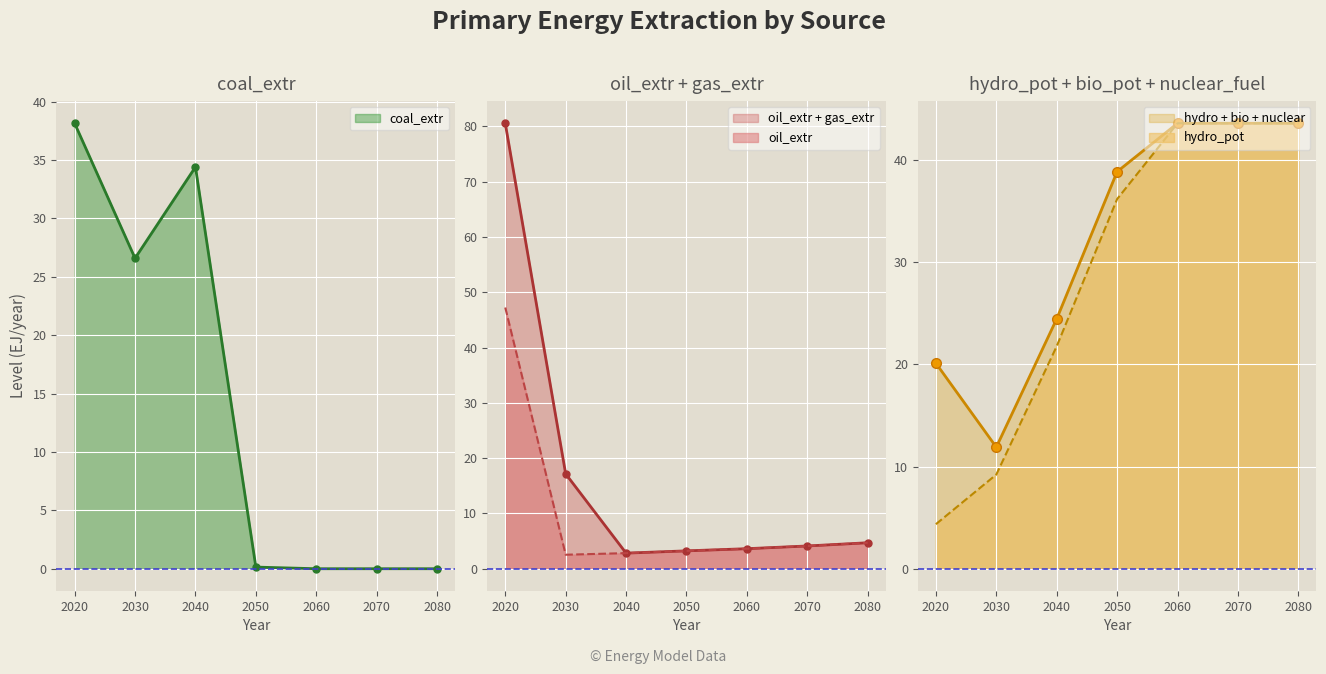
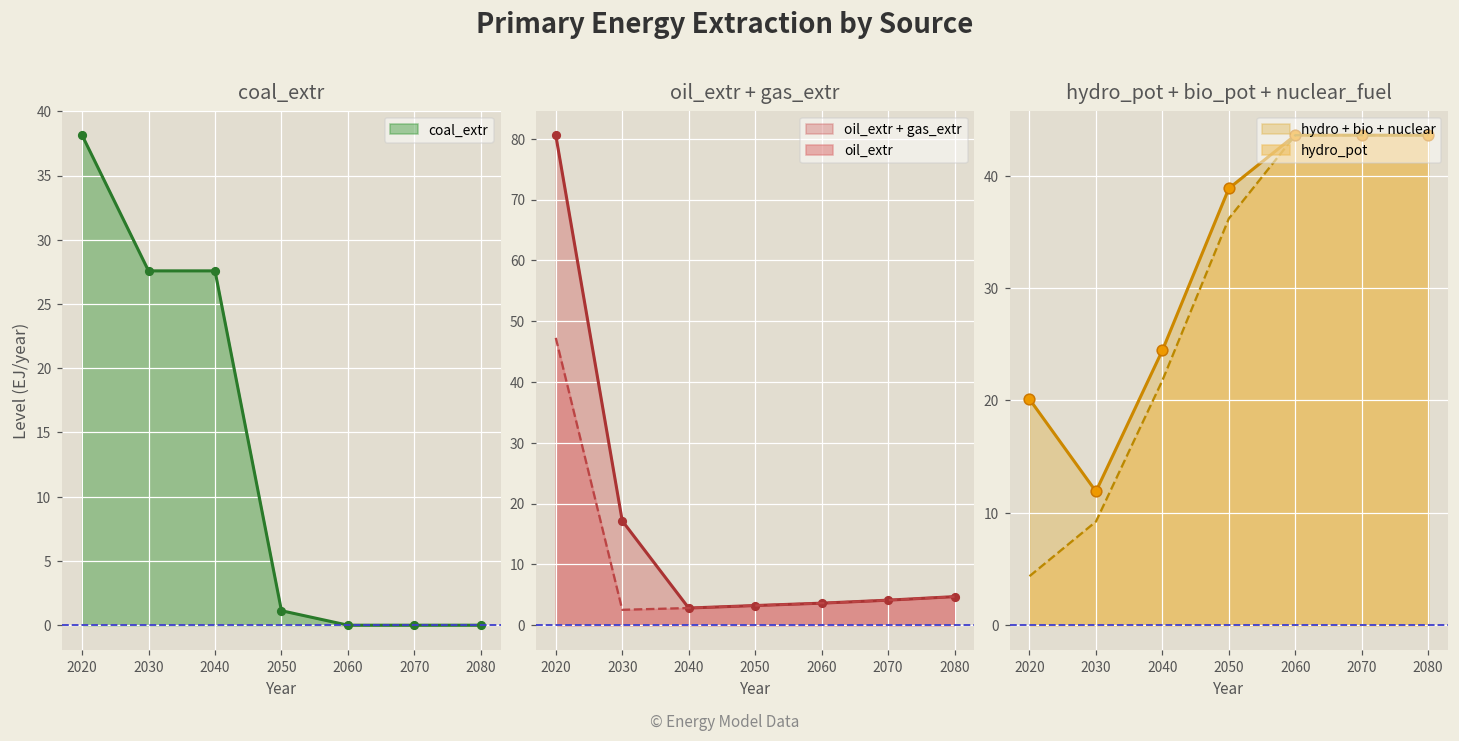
  {
    "coal_extr": {
      "2020": 38.1,
-     "2030": 26.6,
-     "2040": 34.4,
-     "2050": 0.1,
+     "2030": 27.6,
+     "2040": 27.6,
+     "2050": 1.1,
      "2060": 0.0,
      "2070": 0.0,
      "2080": 0.0
    }
  }
